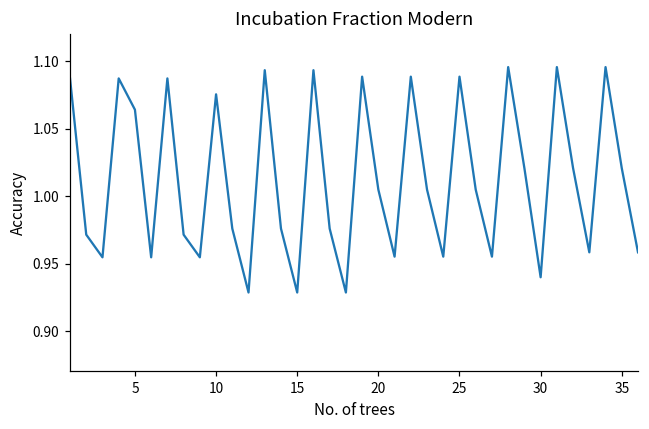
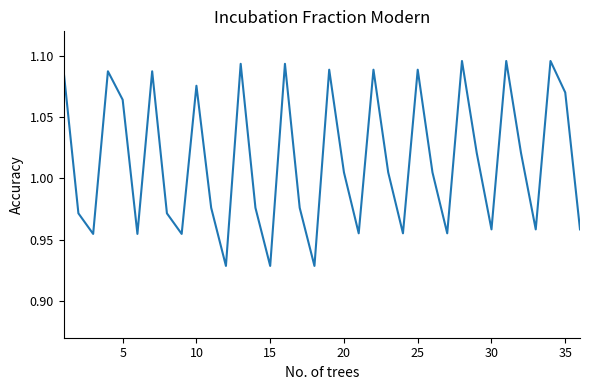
  {
    "5": 1.064,
    "10": 1.076,
    "15": 0.929,
    "20": 1.005,
    "25": 1.089,
-   "30": 0.940,
-   "35": 1.021
+   "30": 0.958,
+   "35": 1.070
  }
